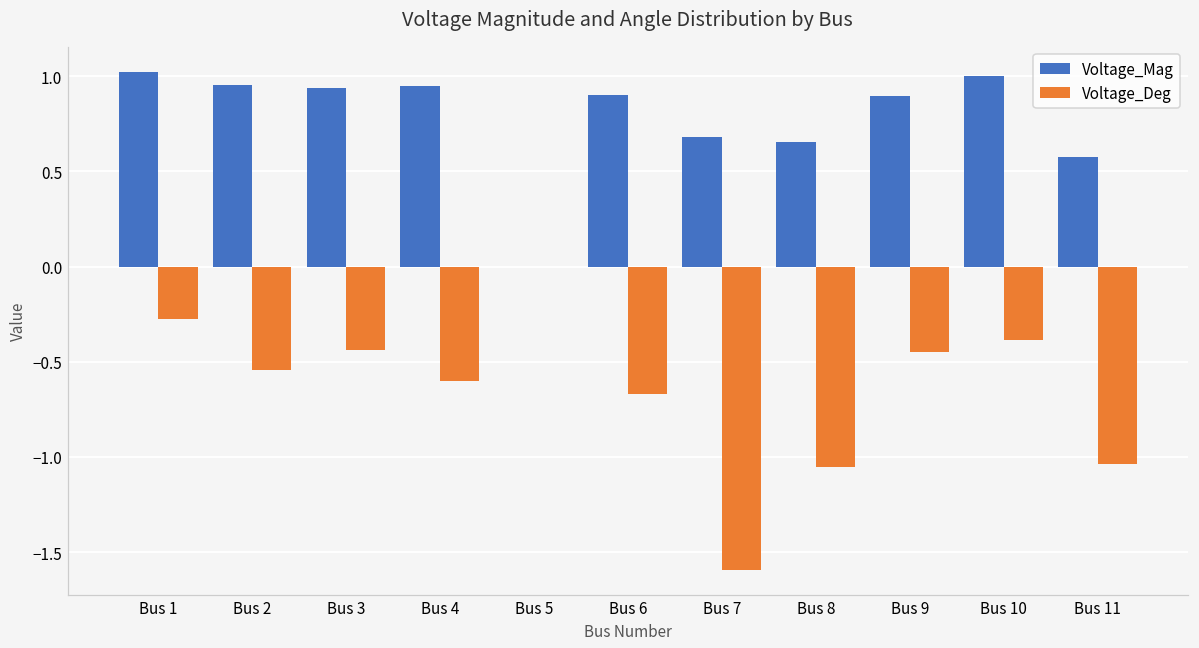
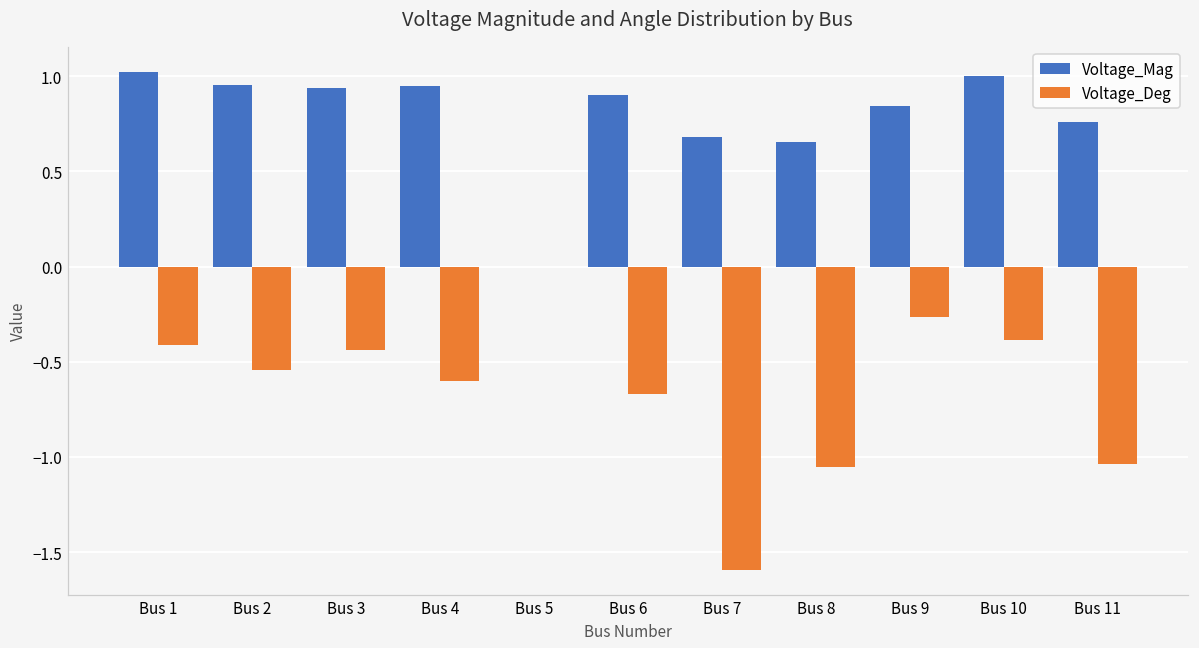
  {
    "Voltage_Mag": {
      "Bus 1": 1.02,
      "Bus 2": 0.96,
      "Bus 3": 0.94,
      "Bus 4": 0.95,
      "Bus 5": 0.00,
      "Bus 6": 0.90,
      "Bus 7": 0.68,
      "Bus 8": 0.66,
-     "Bus 9": 0.90,
+     "Bus 9": 0.84,
      "Bus 10": 1.00,
-     "Bus 11": 0.58
+     "Bus 11": 0.76
    },
    "Voltage_Deg": {
-     "Bus 1": -0.27,
+     "Bus 1": -0.41,
      "Bus 2": -0.54,
      "Bus 3": -0.44,
      "Bus 4": -0.60,
      "Bus 5": 0.00,
      "Bus 6": -0.67,
      "Bus 7": -1.59,
      "Bus 8": -1.05,
-     "Bus 9": -0.45,
+     "Bus 9": -0.26,
      "Bus 10": -0.38,
      "Bus 11": -1.04
    }
  }
